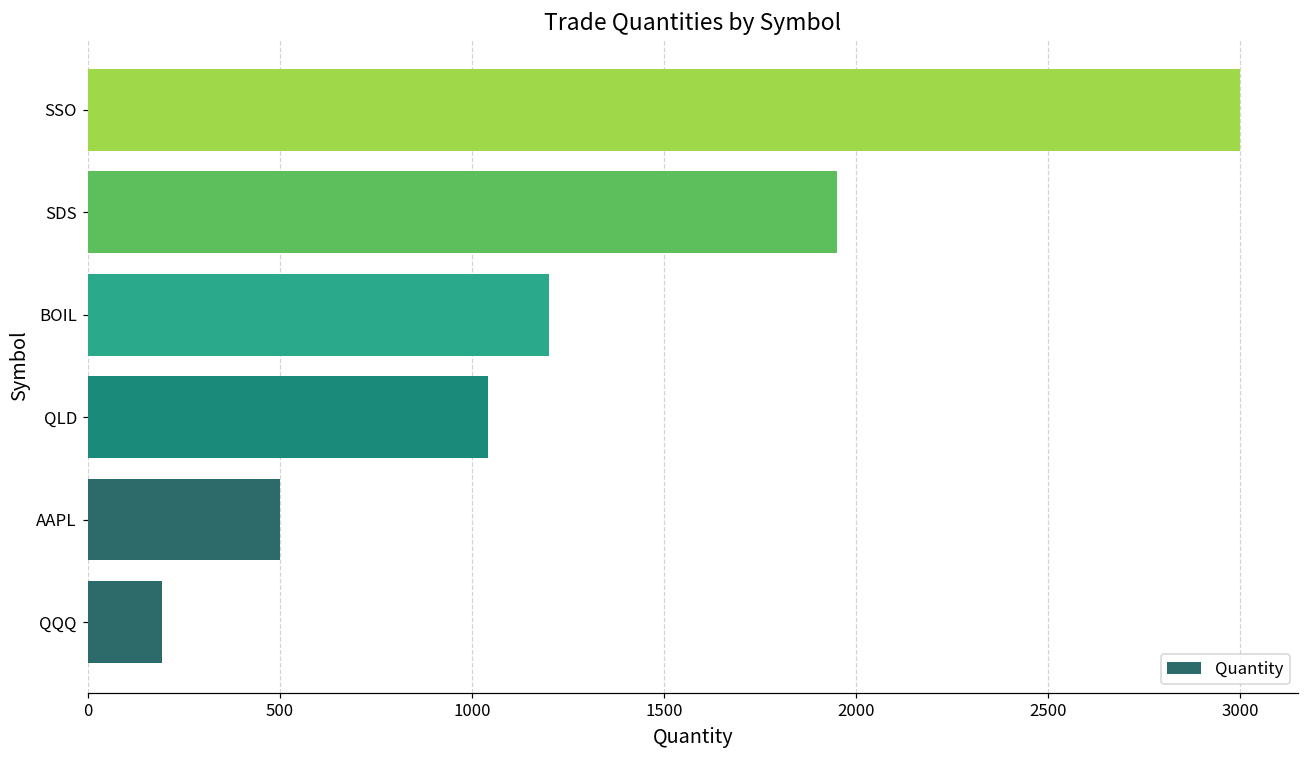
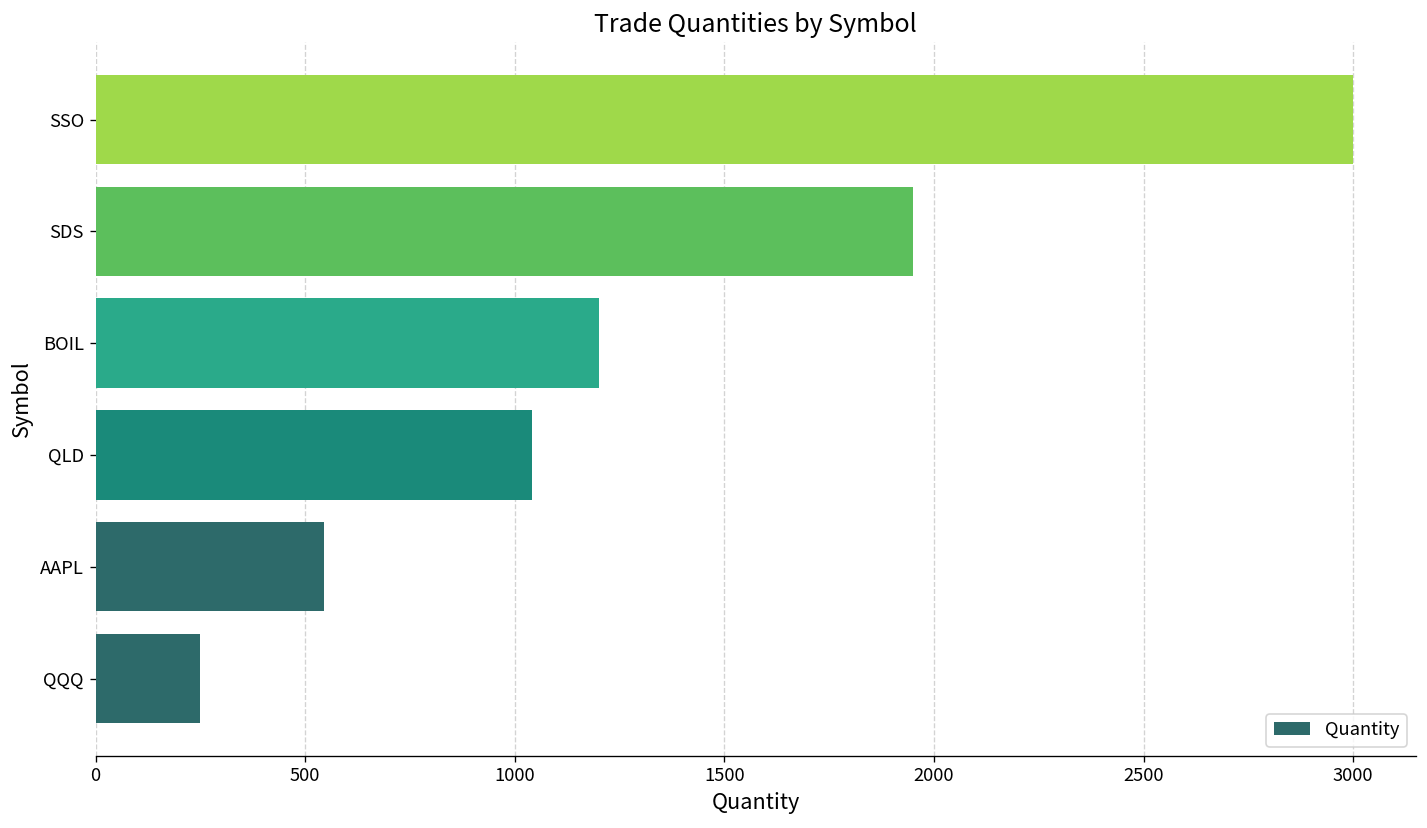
  {
    "SSO": 3000,
    "SDS": 1950,
    "BOIL": 1200,
    "QLD": 1040,
-   "AAPL": 500,
-   "QQQ": 190
+   "AAPL": 540,
+   "QQQ": 250
  }
